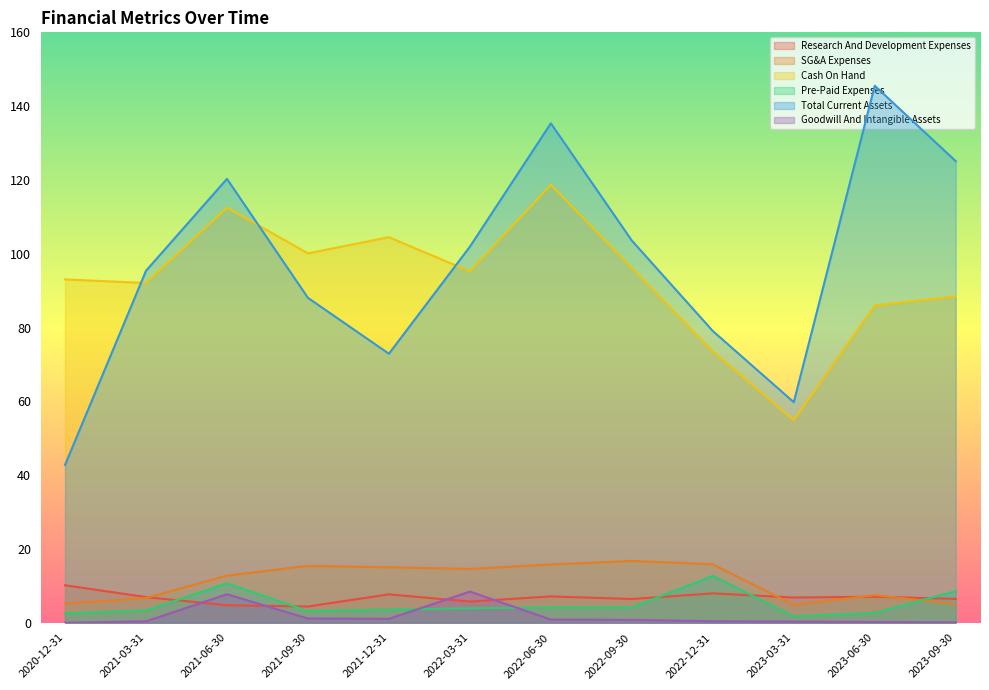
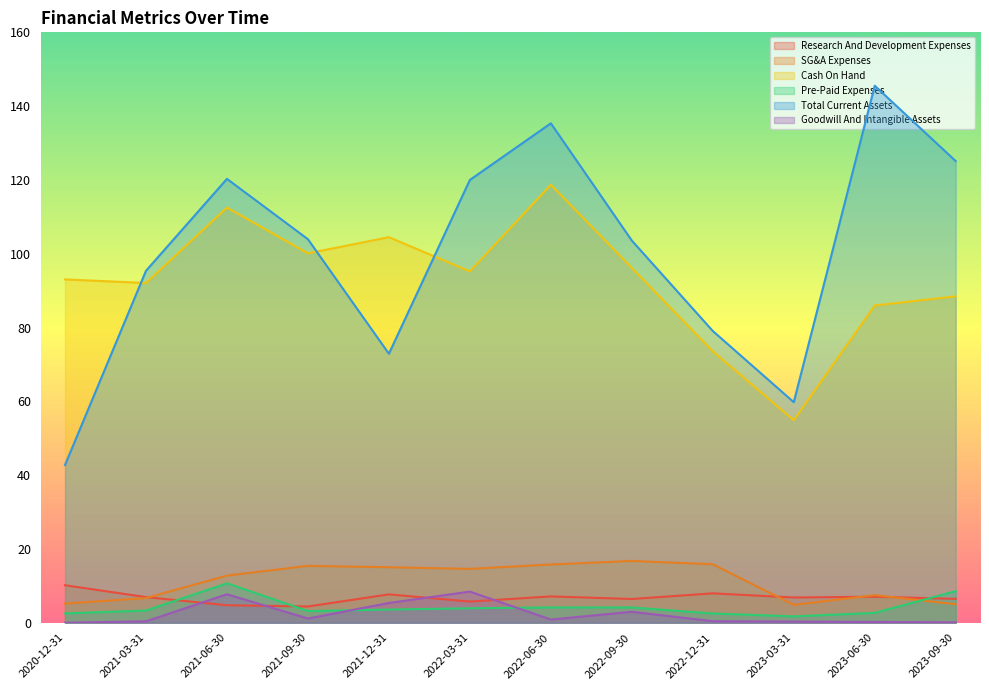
  {
    "Pre-Paid Expenses": {
      "2020-12-31": 3,
      "2021-03-31": 3,
      "2021-06-30": 11,
      "2021-09-30": 3,
      "2021-12-31": 4,
      "2022-03-31": 4,
      "2022-06-30": 4,
      "2022-09-30": 4,
-     "2022-12-31": 13,
+     "2022-12-31": 3,
      "2023-03-31": 2,
      "2023-06-30": 3,
      "2023-09-30": 9
    },
    "Total Current Assets": {
      "2020-12-31": 43,
      "2021-03-31": 95,
      "2021-06-30": 120,
-     "2021-09-30": 88,
+     "2021-09-30": 104,
      "2021-12-31": 73,
-     "2022-03-31": 102,
+     "2022-03-31": 120,
      "2022-06-30": 135,
      "2022-09-30": 104,
      "2022-12-31": 79,
      "2023-03-31": 60,
      "2023-09-30": 125
    },
    "Goodwill And Intangible Assets": {
      "2020-12-31": 0,
      "2021-03-31": 0,
      "2021-06-30": 8,
      "2021-09-30": 1,
-     "2021-12-31": 1,
+     "2021-12-31": 5,
      "2022-03-31": 8,
      "2022-06-30": 1,
-     "2022-09-30": 1,
+     "2022-09-30": 3,
      "2022-12-31": 0,
      "2023-03-31": 0,
      "2023-06-30": 0,
      "2023-09-30": 0
    }
  }
